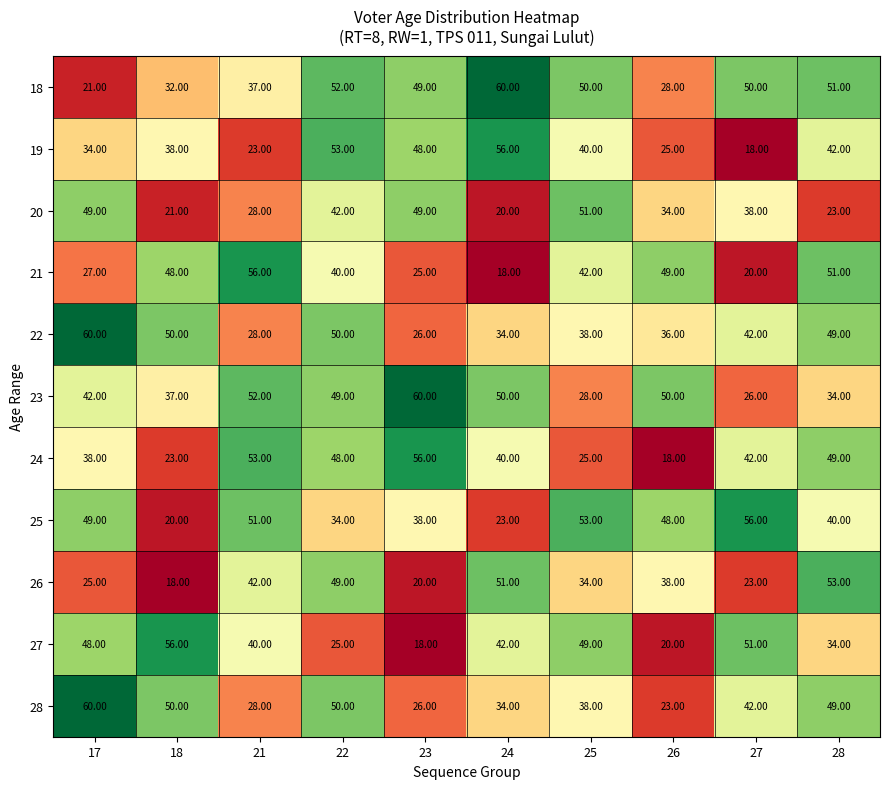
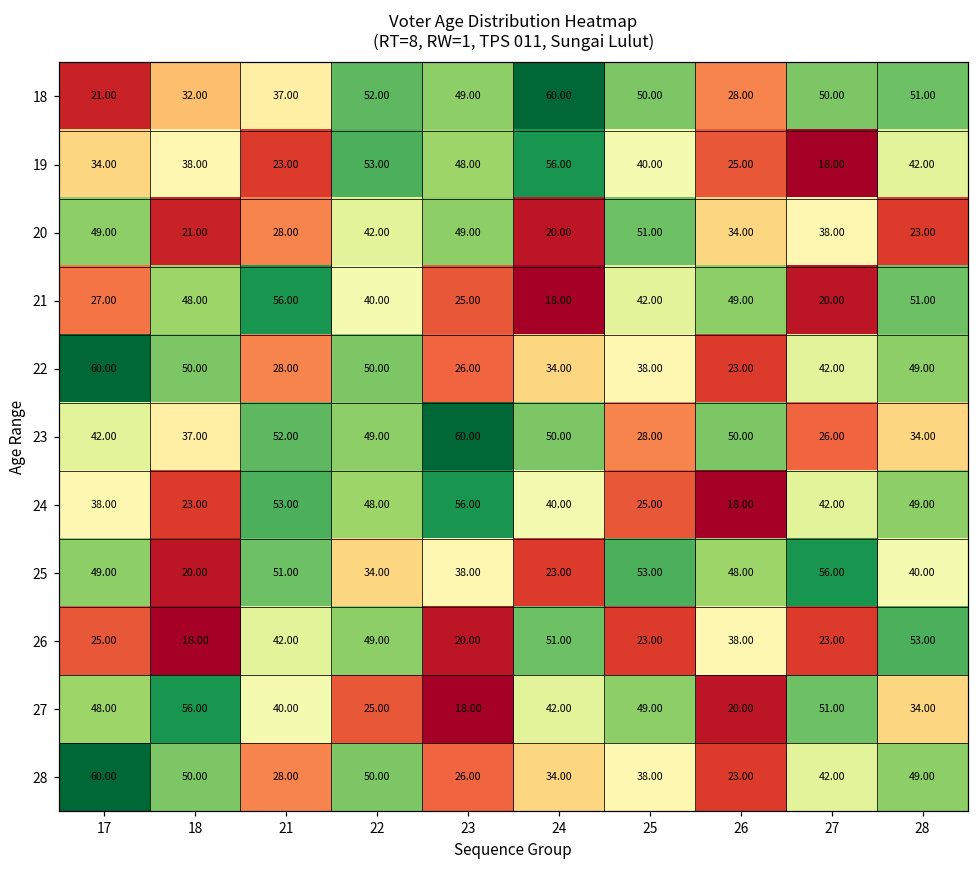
  {
    "18": {
      "17": 21.00,
      "18": 32.00,
      "21": 37.00,
      "22": 52.00,
      "23": 49.00,
      "24": 60.00,
      "25": 50.00,
      "26": 28.00,
      "27": 50.00,
      "28": 51.00
    },
    "19": {
      "17": 34.00,
      "18": 38.00,
      "21": 23.00,
      "22": 53.00,
      "23": 48.00,
      "24": 56.00,
      "25": 40.00,
      "26": 25.00,
      "27": 18.00,
      "28": 42.00
    },
    "20": {
      "17": 49.00,
      "18": 21.00,
      "21": 28.00,
      "22": 42.00,
      "23": 49.00,
      "24": 20.00,
      "25": 51.00,
      "26": 34.00,
      "27": 38.00,
      "28": 23.00
    },
    "21": {
      "17": 27.00,
      "18": 48.00,
      "21": 56.00,
      "22": 40.00,
      "23": 25.00,
      "24": 18.00,
      "25": 42.00,
      "26": 49.00,
      "27": 20.00,
      "28": 51.00
    },
    "22": {
      "17": 60.00,
      "18": 50.00,
      "21": 28.00,
      "22": 50.00,
      "23": 26.00,
      "24": 34.00,
      "25": 38.00,
-     "26": 36.00,
+     "26": 23.00,
      "27": 42.00,
      "28": 49.00
    },
    "23": {
      "17": 42.00,
      "18": 37.00,
      "21": 52.00,
      "22": 49.00,
      "23": 60.00,
      "24": 50.00,
      "25": 28.00,
      "26": 50.00,
      "27": 26.00,
      "28": 34.00
    },
    "24": {
      "17": 38.00,
      "18": 23.00,
      "21": 53.00,
      "22": 48.00,
      "23": 56.00,
      "24": 40.00,
      "25": 25.00,
      "26": 18.00,
      "27": 42.00,
      "28": 49.00
    },
    "25": {
      "17": 49.00,
      "18": 20.00,
      "21": 51.00,
      "22": 34.00,
      "23": 38.00,
      "24": 23.00,
      "25": 53.00,
      "26": 48.00,
      "27": 56.00,
      "28": 40.00
    },
    "26": {
      "17": 25.00,
      "18": 18.00,
      "21": 42.00,
      "22": 49.00,
      "23": 20.00,
      "24": 51.00,
-     "25": 34.00,
+     "25": 23.00,
      "26": 38.00,
      "27": 23.00,
      "28": 53.00
    },
    "27": {
      "17": 48.00,
      "18": 56.00,
      "21": 40.00,
      "22": 25.00,
      "23": 18.00,
      "24": 42.00,
      "25": 49.00,
      "26": 20.00,
      "27": 51.00,
      "28": 34.00
    },
    "28": {
      "17": 60.00,
      "18": 50.00,
      "21": 28.00,
      "22": 50.00,
      "23": 26.00,
      "24": 34.00,
      "25": 38.00,
      "26": 23.00,
      "27": 42.00,
      "28": 49.00
    }
  }
